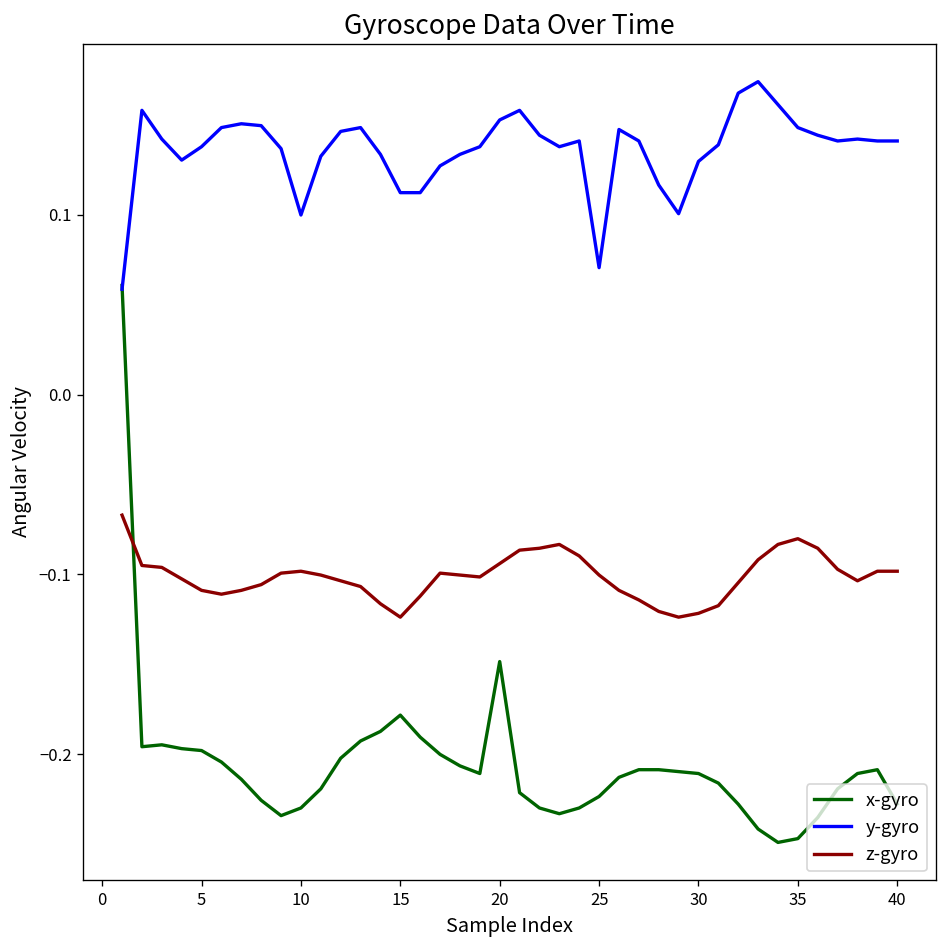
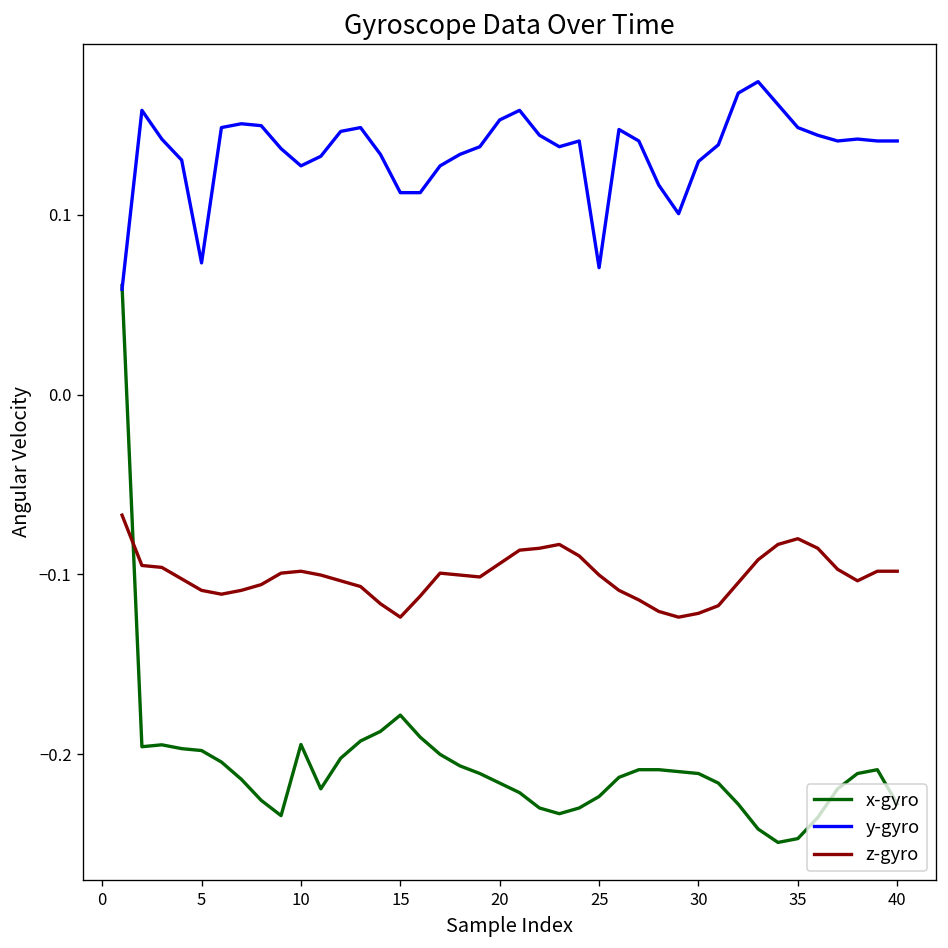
  {
    "x-gyro": {
      "5": -0.198,
-     "10": -0.230,
+     "10": -0.195,
      "15": -0.178,
-     "20": -0.148,
+     "20": -0.216,
      "25": -0.223,
      "30": -0.211,
      "35": -0.247
    },
    "y-gyro": {
-     "5": 0.138,
-     "10": 0.100,
+     "5": 0.073,
+     "10": 0.127,
      "15": 0.112,
      "20": 0.153,
      "25": 0.071,
      "30": 0.130,
      "35": 0.148,
      "40": 0.141
    },
    "z-gyro": {
      "5": -0.109,
      "10": -0.098,
      "15": -0.124,
      "20": -0.094,
      "25": -0.100,
      "30": -0.122,
      "35": -0.080,
      "40": -0.098
    }
  }
